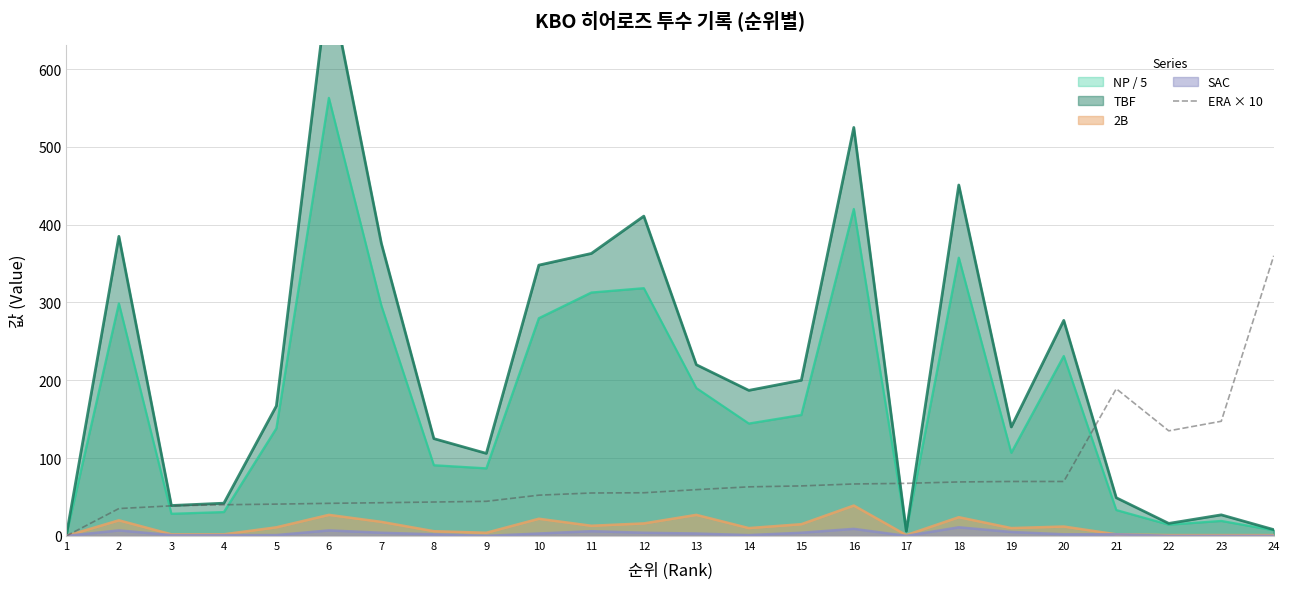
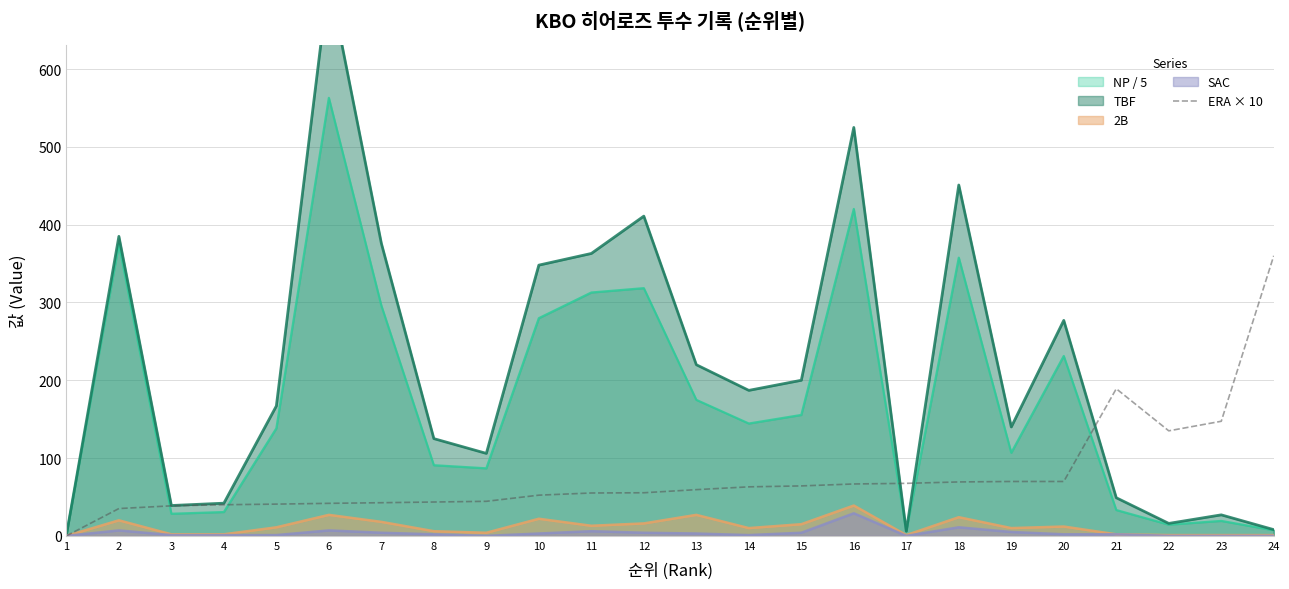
  {
    "NP / 5": {
-     "2": 300,
+     "2": 380,
      "3": 30,
      "4": 30,
      "5": 140,
      "6": 560,
      "7": 300,
      "8": 90,
      "9": 90,
      "10": 280,
      "11": 310,
      "12": 320,
-     "13": 190,
+     "13": 170,
      "14": 140,
      "15": 160,
      "16": 420,
      "18": 360,
      "19": 110,
      "20": 230,
      "21": 30,
      "23": 20
    },
    "TBF": {
      "2": 390,
      "5": 170,
      "7": 380,
      "8": 130,
      "9": 110,
      "10": 350,
      "11": 360,
      "12": 410,
      "13": 220,
      "14": 190,
      "15": 200,
      "16": 530,
      "18": 450,
      "19": 140,
      "20": 280,
      "21": 50,
      "23": 30
    },
    "2B": {
      "2": 20,
      "5": 10,
      "6": 30,
      "7": 20,
      "8": 10,
      "9": 0,
      "10": 20,
      "11": 10,
      "12": 20,
      "13": 30,
      "14": 10,
      "15": 20,
      "16": 40,
      "18": 20,
      "19": 10,
      "20": 10
    },
    "SAC": {
      "2": 10,
      "5": 0,
      "6": 10,
      "7": 0,
      "8": 0,
      "9": 0,
      "10": 0,
      "11": 10,
      "12": 0,
      "13": 0,
      "14": 0,
      "15": 0,
-     "16": 10,
+     "16": 30,
      "18": 10,
      "19": 10,
      "20": 0
    },
    "ERA × 10": {
      "2": 40,
      "5": 40,
      "6": 40,
      "7": 40,
      "8": 40,
      "9": 40,
      "10": 50,
      "11": 60,
      "12": 60,
      "13": 60,
      "14": 60,
      "15": 60,
      "16": 70,
      "17": 70,
      "18": 70,
      "19": 70,
      "20": 70,
      "21": 190,
      "22": 140,
      "23": 150,
      "24": 360
    }
  }
